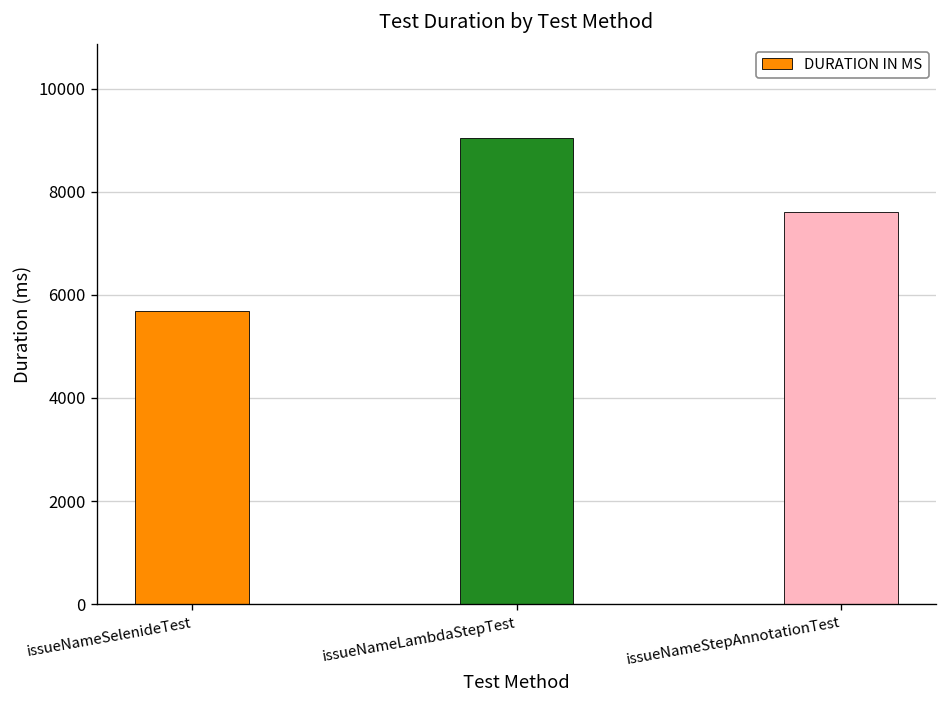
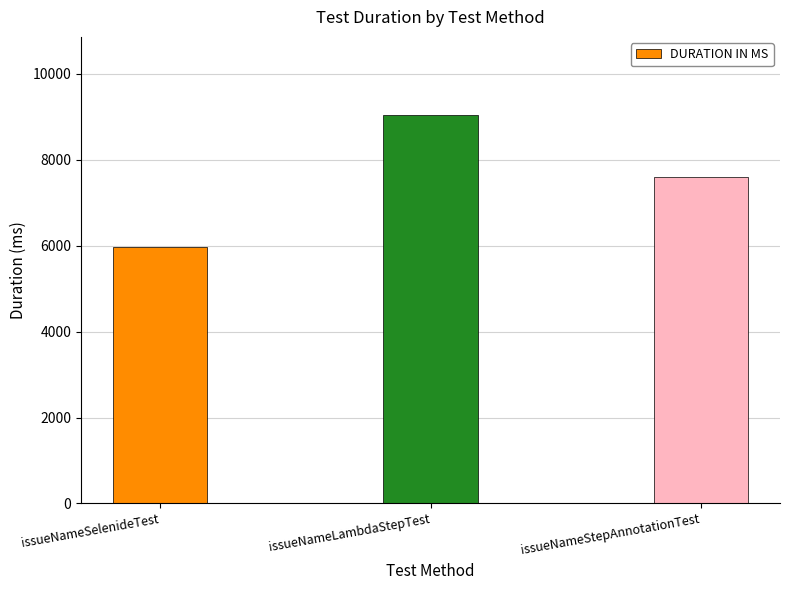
  {
-   "issueNameSelenideTest": 5700,
+   "issueNameSelenideTest": 6000,
    "issueNameLambdaStepTest": 9100,
    "issueNameStepAnnotationTest": 7600
  }
